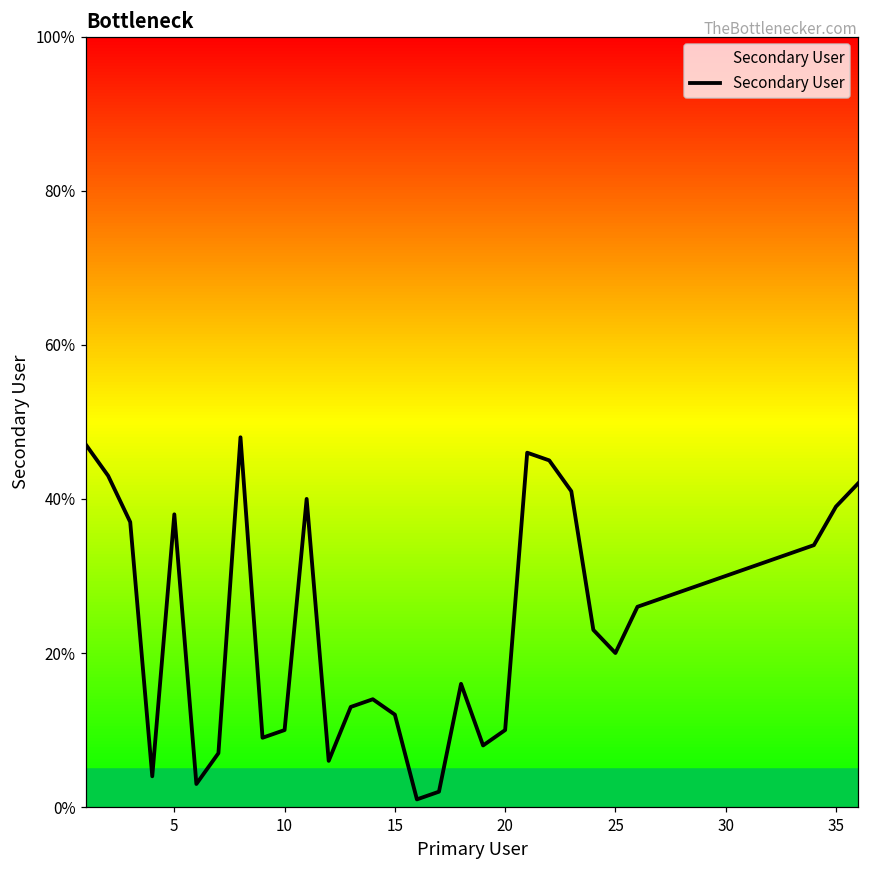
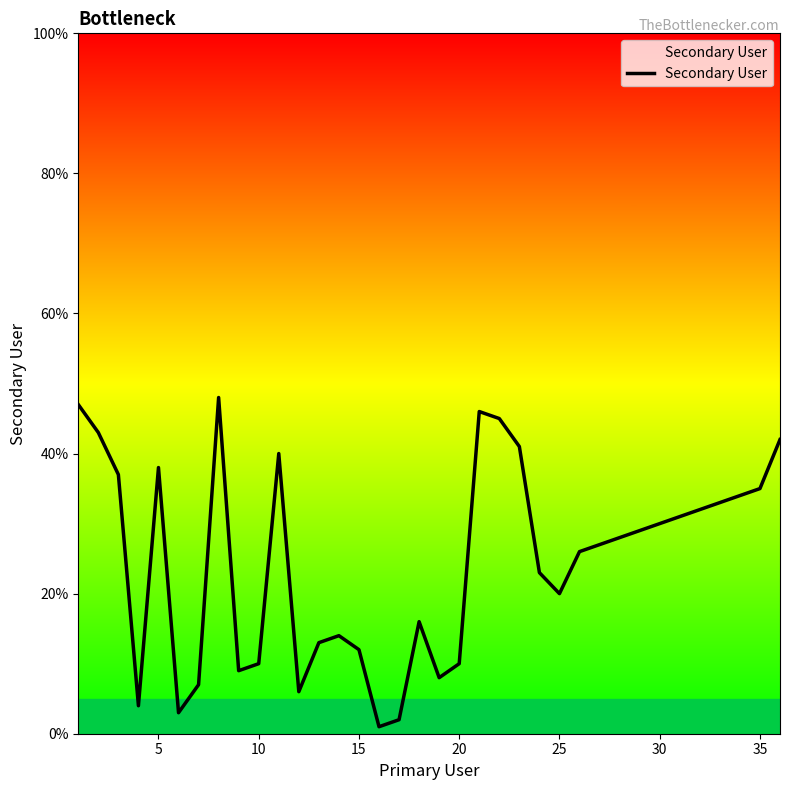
  {
    "5": "38%",
    "10": "10%",
    "15": "12%",
    "20": "10%",
    "25": "20%",
    "30": "30%",
-   "35": "39%"
+   "35": "35%"
  }
